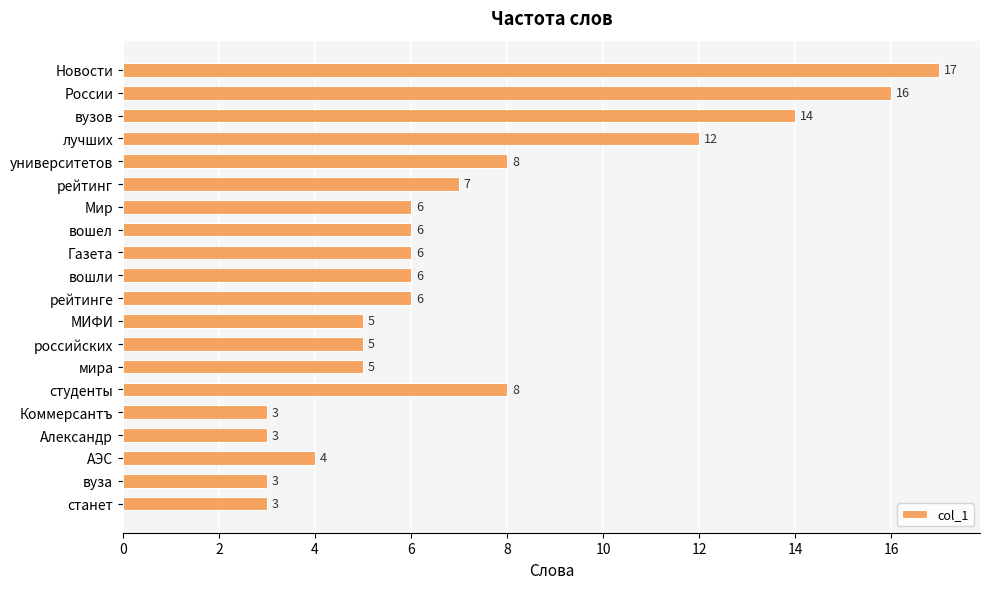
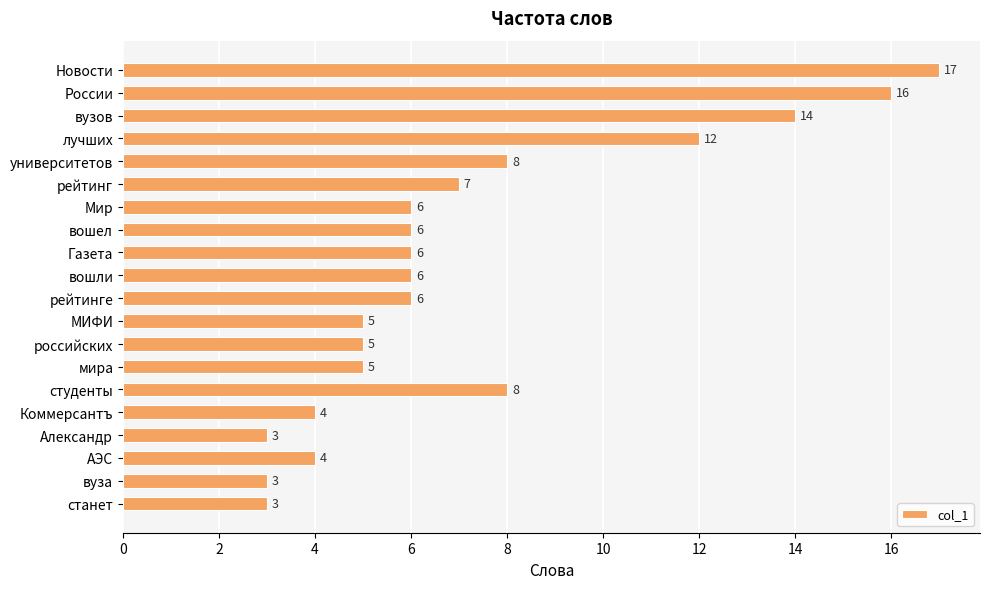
  {
    "Новости": 17,
    "России": 16,
    "вузов": 14,
    "лучших": 12,
    "университетов": 8,
    "рейтинг": 7,
    "Мир": 6,
    "вошел": 6,
    "Газета": 6,
    "вошли": 6,
    "рейтинге": 6,
    "МИФИ": 5,
    "российских": 5,
    "мира": 5,
    "студенты": 8,
-   "Коммерсантъ": 3,
+   "Коммерсантъ": 4,
    "Александр": 3,
    "АЭС": 4,
    "вуза": 3,
    "станет": 3
  }
